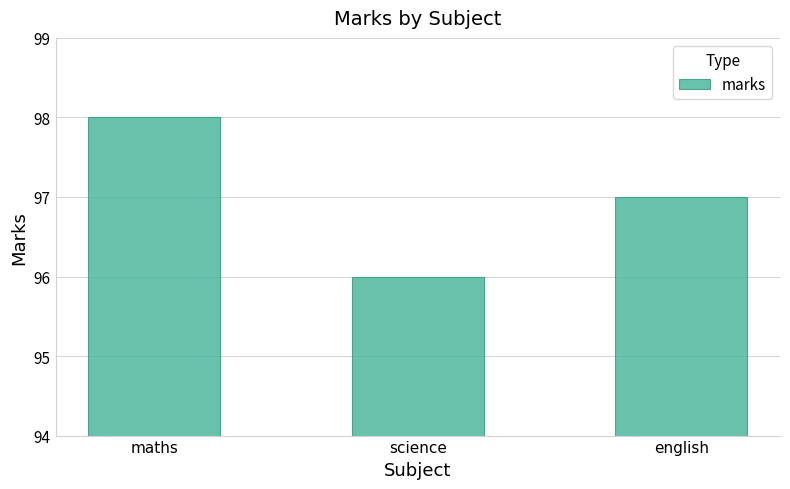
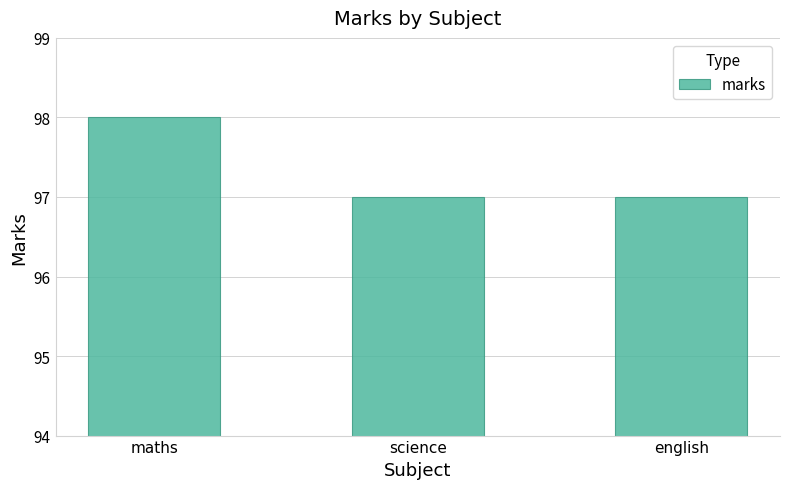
  {
    "maths": 98,
-   "science": 96,
+   "science": 97,
    "english": 97
  }
